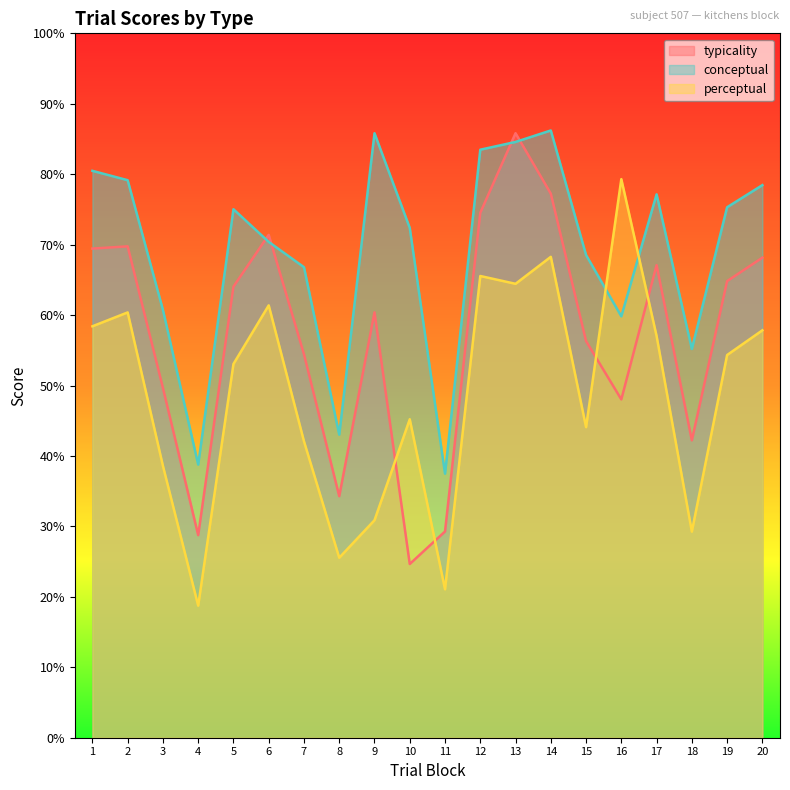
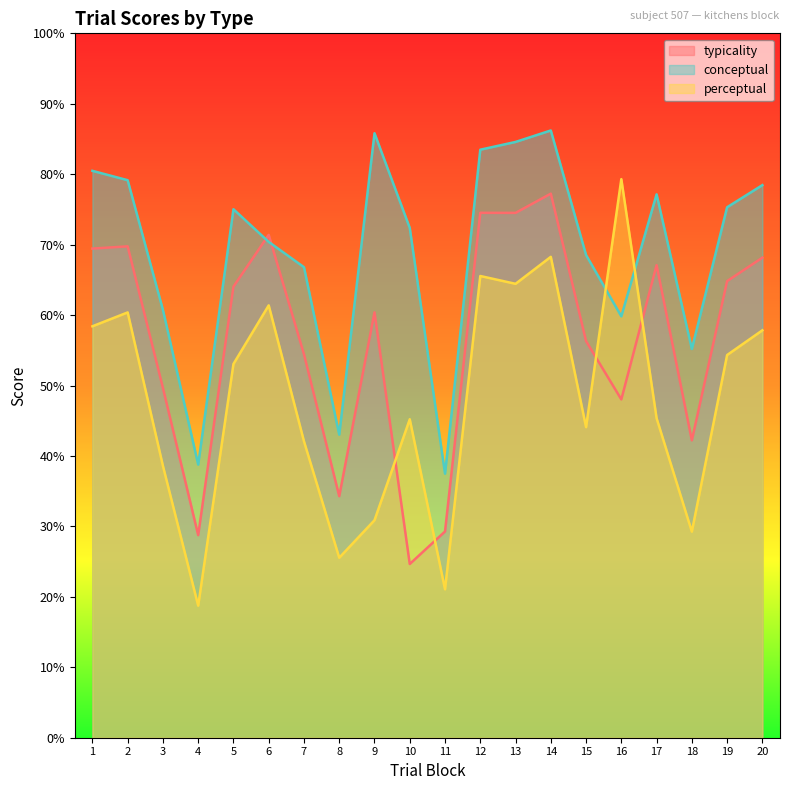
  {
    "typicality": {
      "1": "69%",
      "2": "70%",
      "3": "50%",
      "4": "29%",
      "5": "64%",
      "6": "71%",
      "7": "54%",
      "8": "34%",
      "9": "60%",
      "10": "25%",
      "11": "29%",
      "12": "75%",
-     "13": "86%",
+     "13": "75%",
      "14": "77%",
      "15": "56%",
      "16": "48%",
      "17": "67%",
      "18": "42%",
      "19": "65%",
      "20": "68%"
    },
    "conceptual": {
      "1": "80%",
      "2": "79%",
      "3": "61%",
      "4": "39%",
      "5": "75%",
      "6": "70%",
      "7": "67%",
      "8": "43%",
      "9": "86%",
      "10": "72%",
      "11": "37%",
      "12": "83%",
      "13": "85%",
      "14": "86%",
      "15": "69%",
      "16": "60%",
      "17": "77%",
      "18": "55%",
      "19": "75%",
      "20": "78%"
    },
    "perceptual": {
      "1": "58%",
      "2": "60%",
      "3": "39%",
      "4": "19%",
      "5": "53%",
      "6": "61%",
      "7": "42%",
      "8": "26%",
      "9": "31%",
      "10": "45%",
      "11": "21%",
      "12": "66%",
      "13": "64%",
      "14": "68%",
      "15": "44%",
      "16": "79%",
-     "17": "57%",
+     "17": "45%",
      "18": "29%",
      "19": "54%",
      "20": "58%"
    }
  }
